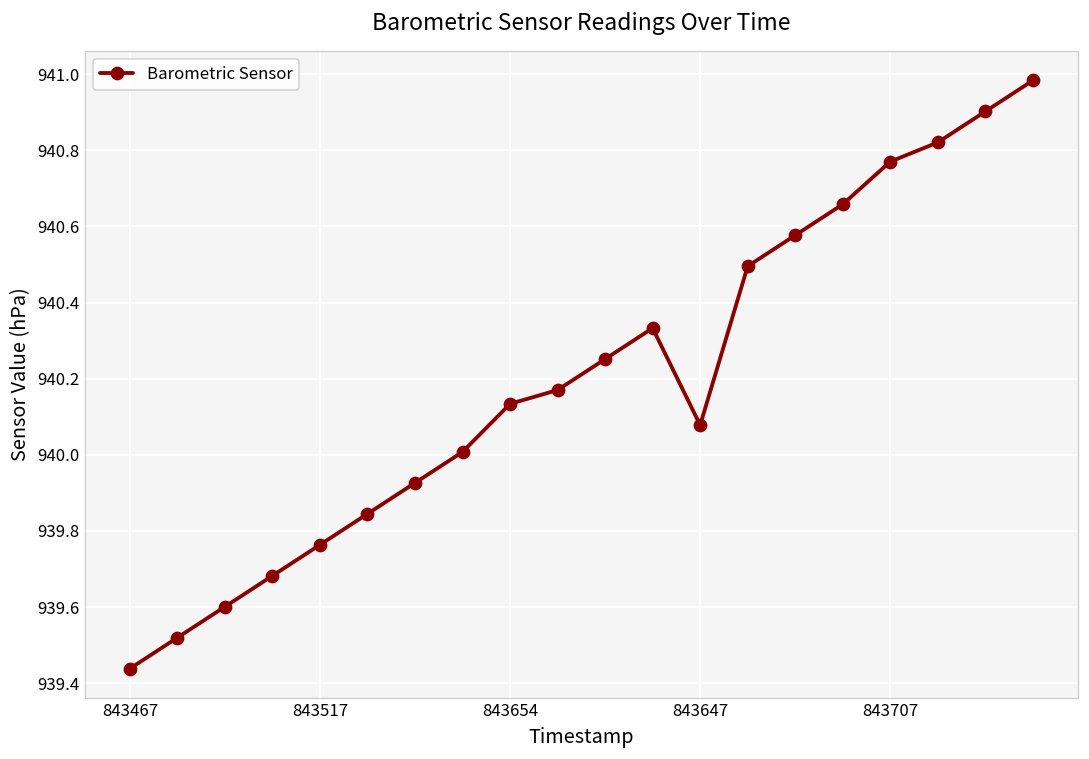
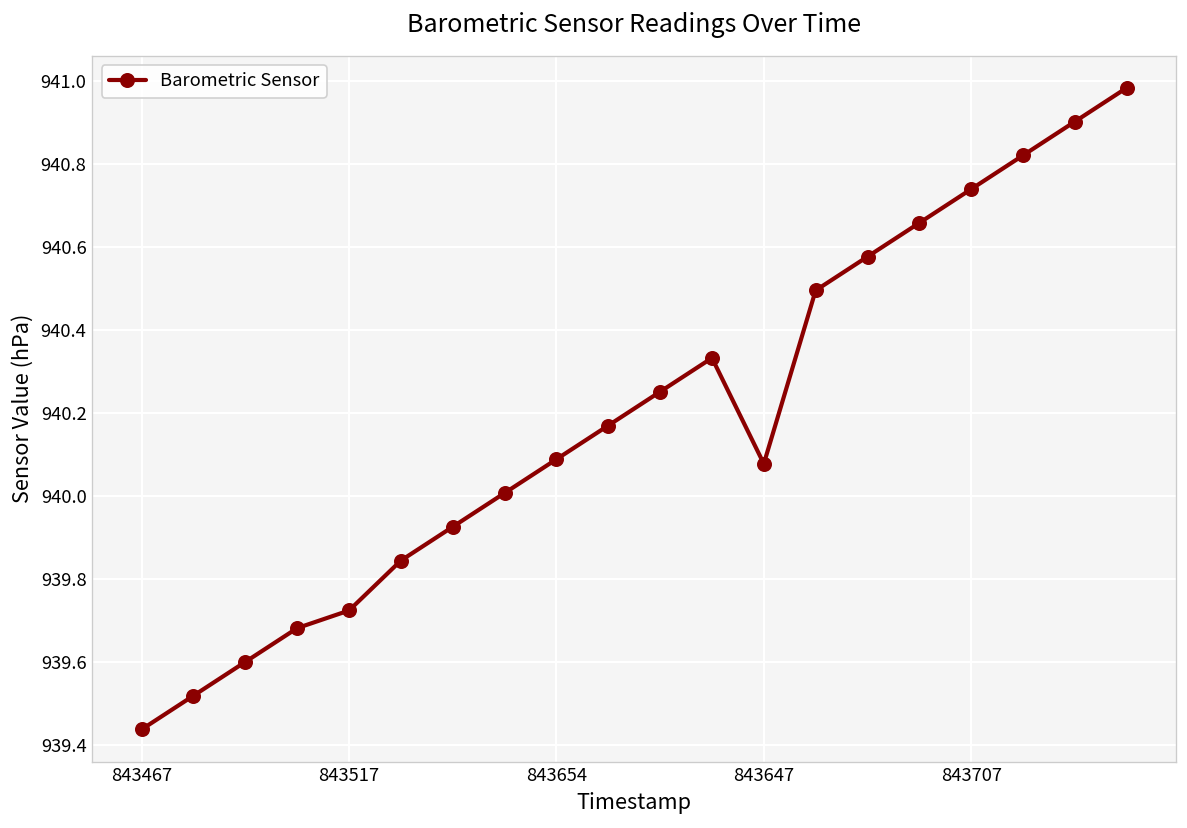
  {
    "843467": 939.44,
-   "843517": 939.76,
-   "843654": 940.13,
+   "843517": 939.72,
+   "843654": 940.09,
    "843647": 940.08,
-   "843707": 940.77
+   "843707": 940.74
  }
